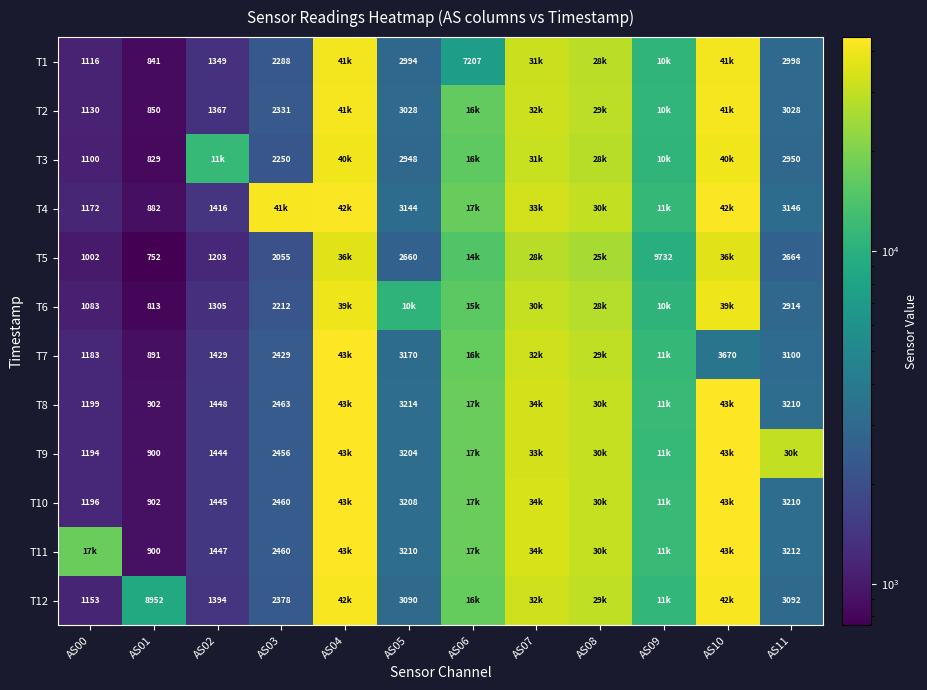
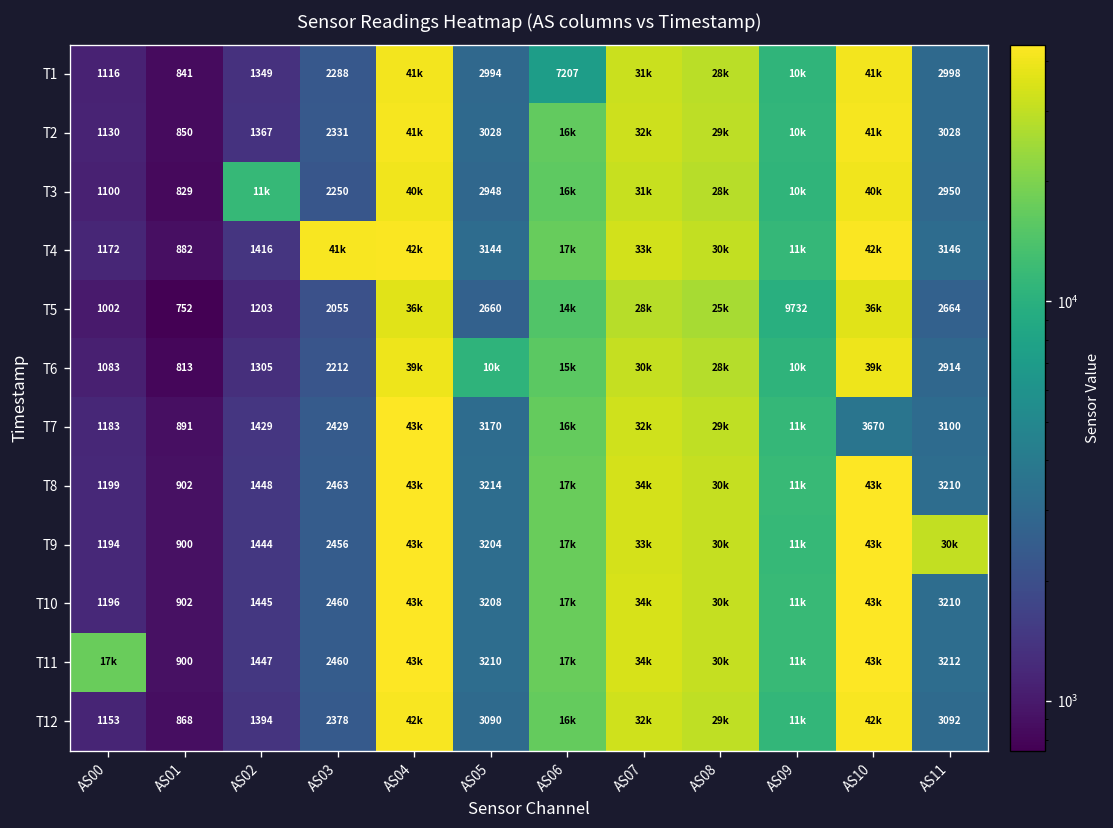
  {
    "T1": {
      "AS00": "1116",
      "AS01": "841",
      "AS02": "1349",
      "AS03": "2288",
      "AS04": "41k",
      "AS05": "2994",
      "AS06": "7207",
      "AS07": "31k",
      "AS08": "28k",
      "AS09": "10k",
      "AS10": "41k",
      "AS11": "2998"
    },
    "T2": {
      "AS00": "1130",
      "AS01": "850",
      "AS02": "1367",
      "AS03": "2331",
      "AS04": "41k",
      "AS05": "3028",
      "AS06": "16k",
      "AS07": "32k",
      "AS08": "29k",
      "AS09": "10k",
      "AS10": "41k",
      "AS11": "3028"
    },
    "T3": {
      "AS00": "1100",
      "AS01": "829",
      "AS02": "11k",
      "AS03": "2250",
      "AS04": "40k",
      "AS05": "2948",
      "AS06": "16k",
      "AS07": "31k",
      "AS08": "28k",
      "AS09": "10k",
      "AS10": "40k",
      "AS11": "2950"
    },
    "T4": {
      "AS00": "1172",
      "AS01": "882",
      "AS02": "1416",
      "AS03": "41k",
      "AS04": "42k",
      "AS05": "3144",
      "AS06": "17k",
      "AS07": "33k",
      "AS08": "30k",
      "AS09": "11k",
      "AS10": "42k",
      "AS11": "3146"
    },
    "T5": {
      "AS00": "1002",
      "AS01": "752",
      "AS02": "1203",
      "AS03": "2055",
      "AS04": "36k",
      "AS05": "2660",
      "AS06": "14k",
      "AS07": "28k",
      "AS08": "25k",
      "AS09": "9732",
      "AS10": "36k",
      "AS11": "2664"
    },
    "T6": {
      "AS00": "1083",
      "AS01": "813",
      "AS02": "1305",
      "AS03": "2212",
      "AS04": "39k",
      "AS05": "10k",
      "AS06": "15k",
      "AS07": "30k",
      "AS08": "28k",
      "AS09": "10k",
      "AS10": "39k",
      "AS11": "2914"
    },
    "T7": {
      "AS00": "1183",
      "AS01": "891",
      "AS02": "1429",
      "AS03": "2429",
      "AS04": "43k",
      "AS05": "3170",
      "AS06": "16k",
      "AS07": "32k",
      "AS08": "29k",
      "AS09": "11k",
      "AS10": "3670",
      "AS11": "3100"
    },
    "T8": {
      "AS00": "1199",
      "AS01": "902",
      "AS02": "1448",
      "AS03": "2463",
      "AS04": "43k",
      "AS05": "3214",
      "AS06": "17k",
      "AS07": "34k",
      "AS08": "30k",
      "AS09": "11k",
      "AS10": "43k",
      "AS11": "3210"
    },
    "T9": {
      "AS00": "1194",
      "AS01": "900",
      "AS02": "1444",
      "AS03": "2456",
      "AS04": "43k",
      "AS05": "3204",
      "AS06": "17k",
      "AS07": "33k",
      "AS08": "30k",
      "AS09": "11k",
      "AS10": "43k",
      "AS11": "30k"
    },
    "T10": {
      "AS00": "1196",
      "AS01": "902",
      "AS02": "1445",
      "AS03": "2460",
      "AS04": "43k",
      "AS05": "3208",
      "AS06": "17k",
      "AS07": "34k",
      "AS08": "30k",
      "AS09": "11k",
      "AS10": "43k",
      "AS11": "3210"
    },
    "T11": {
      "AS00": "17k",
      "AS01": "900",
      "AS02": "1447",
      "AS03": "2460",
      "AS04": "43k",
      "AS05": "3210",
      "AS06": "17k",
      "AS07": "34k",
      "AS08": "30k",
      "AS09": "11k",
      "AS10": "43k",
      "AS11": "3212"
    },
    "T12": {
      "AS00": "1153",
-     "AS01": "8952",
+     "AS01": "868",
      "AS02": "1394",
      "AS03": "2378",
      "AS04": "42k",
      "AS05": "3090",
      "AS06": "16k",
      "AS07": "32k",
      "AS08": "29k",
      "AS09": "11k",
      "AS10": "42k",
      "AS11": "3092"
    }
  }
